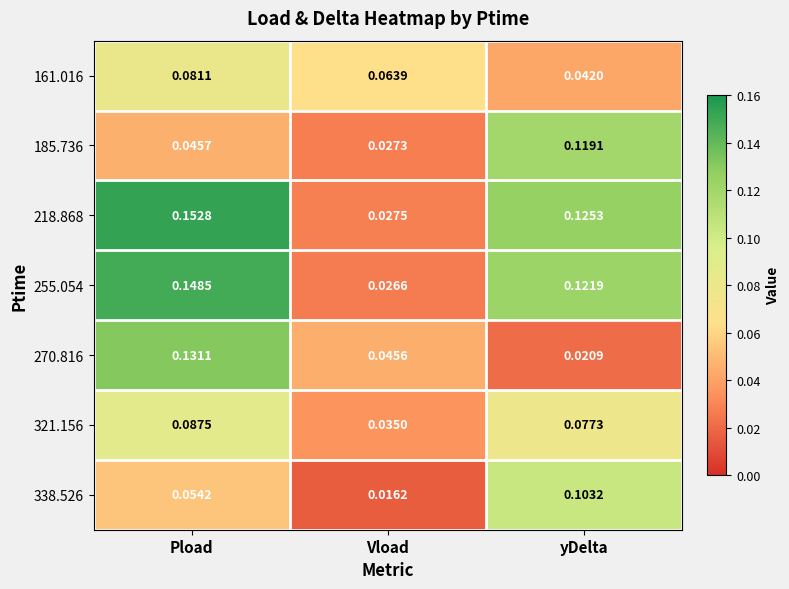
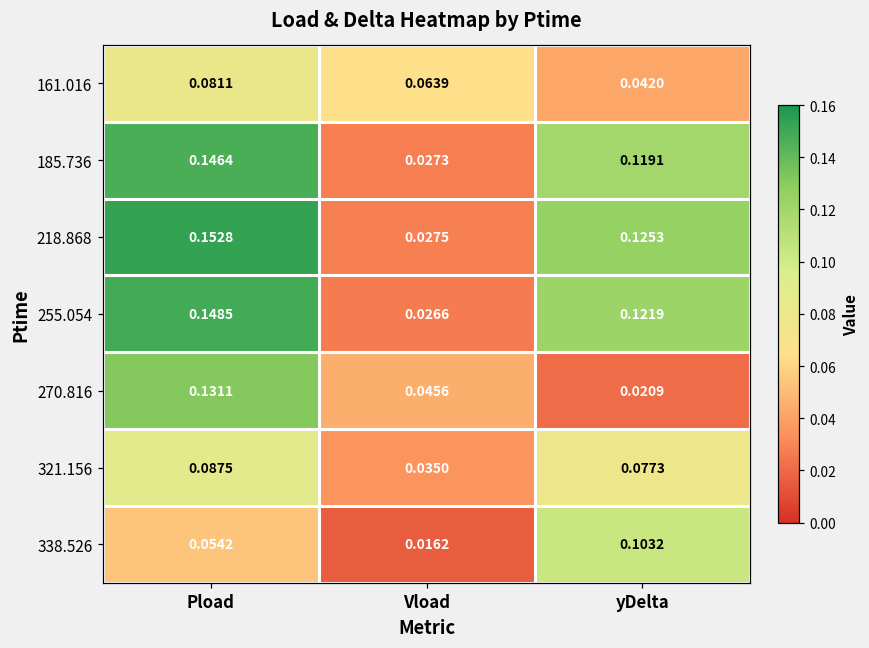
  {
    "185.736": {
-     "Pload": 0.0457
+     "Pload": 0.1464
    }
  }
